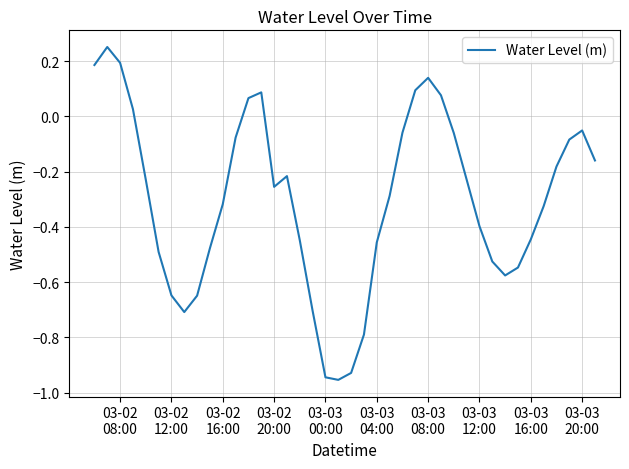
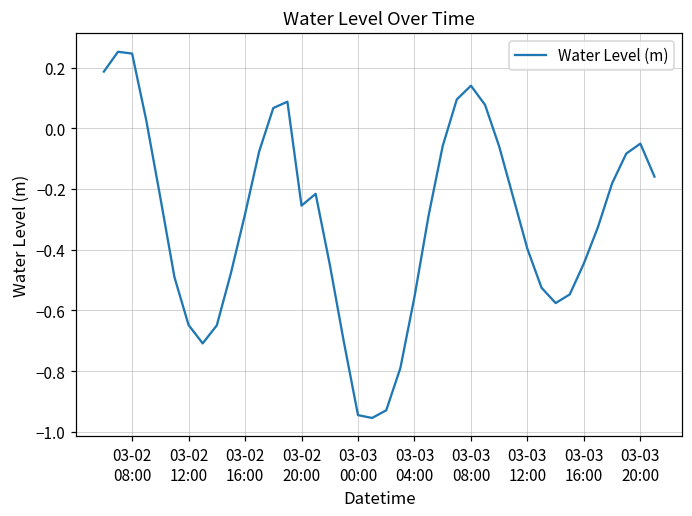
  {
-   "03-02 08:00": 0.19,
+   "03-02 08:00": 0.25,
    "03-02 12:00": -0.65,
-   "03-02 16:00": -0.32,
+   "03-02 16:00": -0.28,
    "03-02 20:00": -0.25,
    "03-03 00:00": -0.94,
-   "03-03 04:00": -0.46,
+   "03-03 04:00": -0.56,
    "03-03 08:00": 0.14,
    "03-03 12:00": -0.40,
    "03-03 16:00": -0.45,
    "03-03 20:00": -0.05
  }
